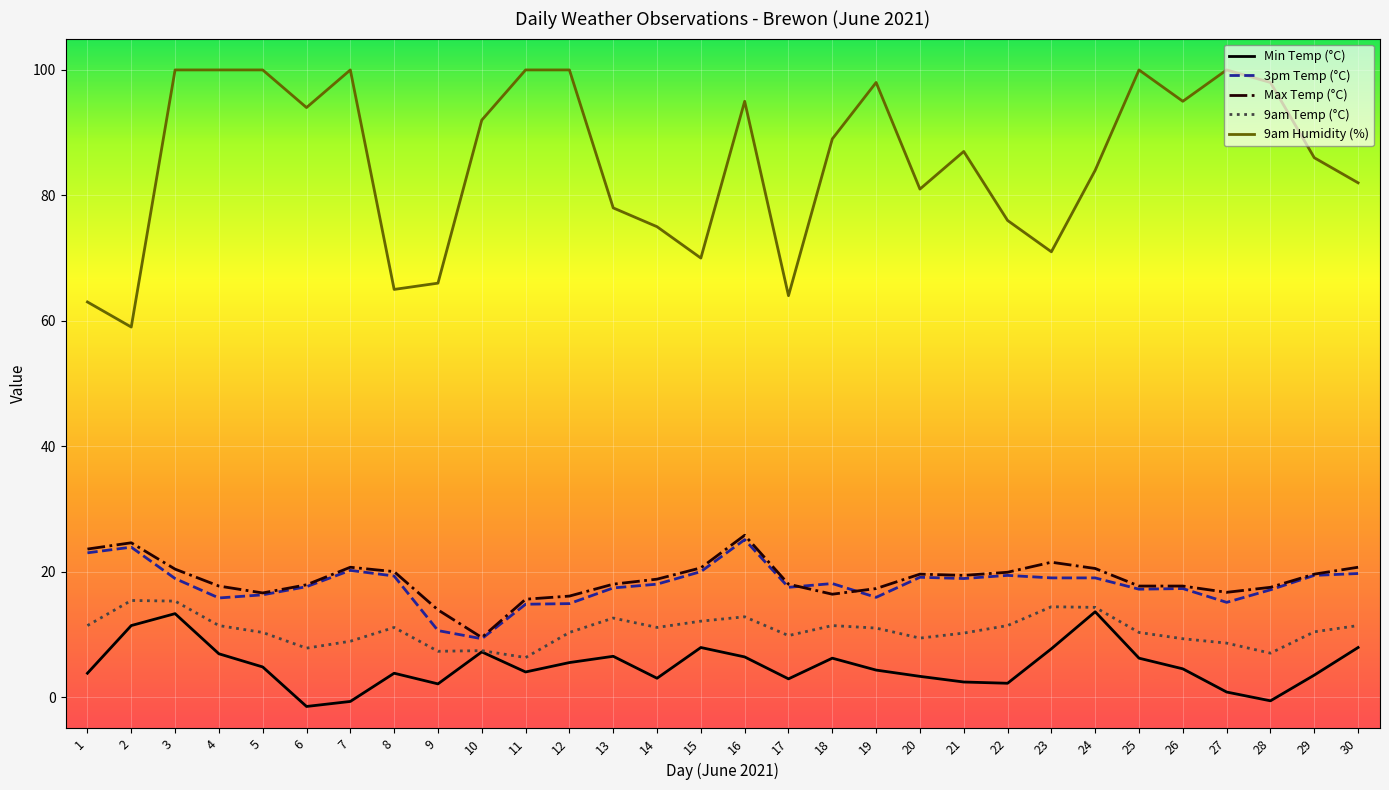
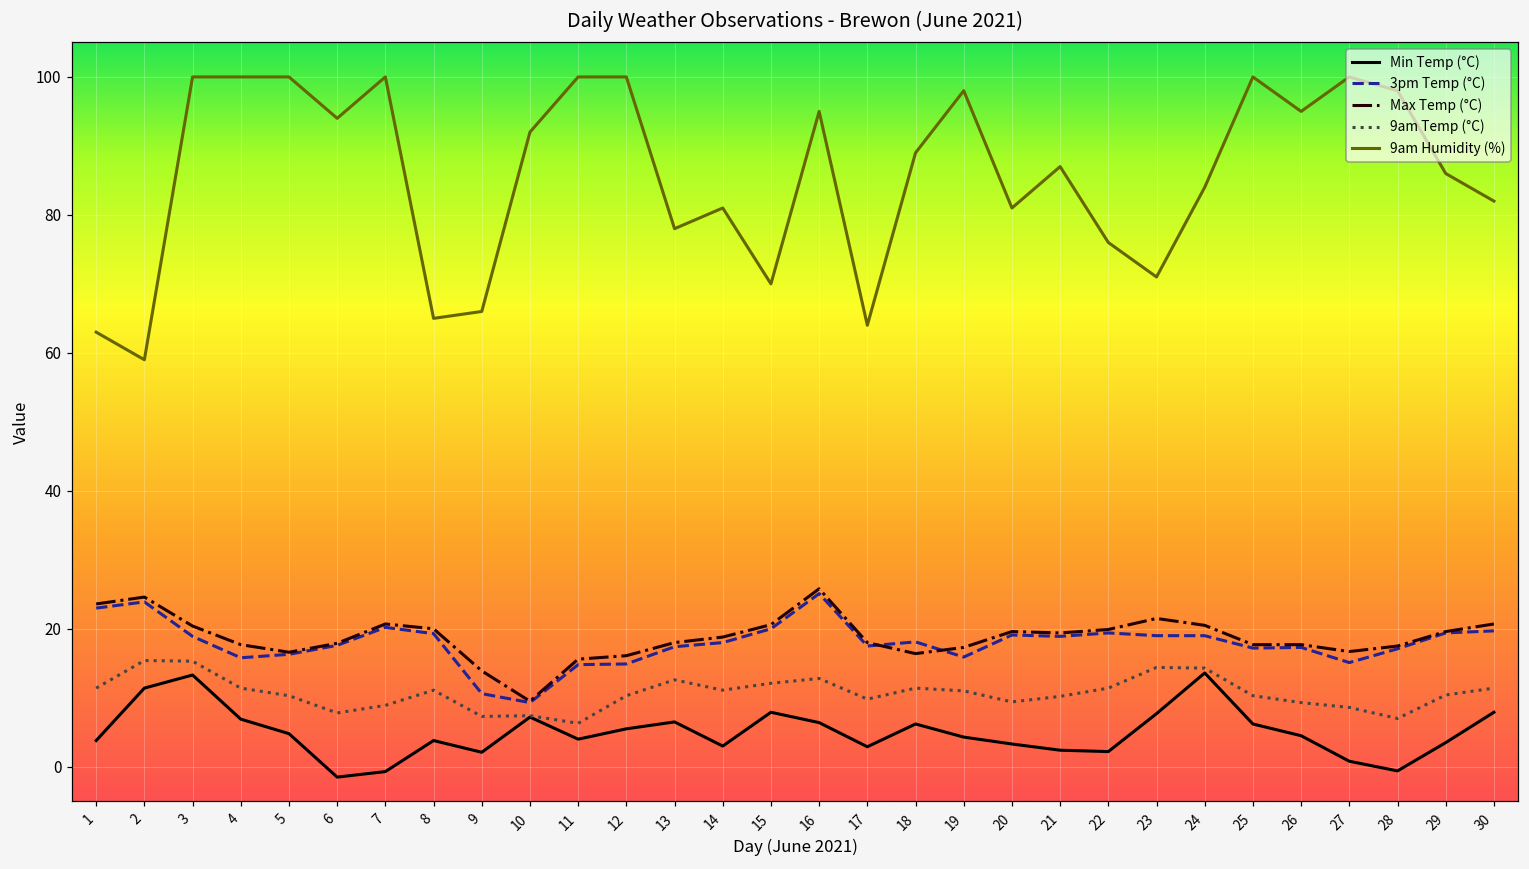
  {
    "3pm Temp (°C)": {
      "1": 23,
      "2": 24,
      "3": 19,
      "4": 16,
      "7": 20,
      "8": 19,
      "9": 11,
      "11": 15,
      "12": 15,
      "13": 17,
      "14": 18,
      "15": 20,
      "16": 25,
      "17": 18,
      "18": 18,
      "19": 16,
      "20": 19,
      "21": 19,
      "22": 19,
      "23": 19,
      "24": 19,
      "25": 17,
      "27": 15,
      "30": 20
    },
    "9am Temp (°C)": {
      "1": 11,
      "2": 15,
      "3": 15,
      "4": 11,
      "5": 10,
      "6": 8,
      "7": 9,
      "8": 11,
      "9": 7,
      "11": 6,
      "12": 10,
      "13": 13,
      "14": 11,
      "15": 12,
      "16": 13,
      "17": 10,
      "18": 11,
      "19": 11,
      "20": 9,
      "21": 10,
      "22": 11,
      "23": 14,
      "24": 14,
      "25": 10,
      "26": 9,
      "27": 9,
      "28": 7,
      "29": 10,
      "30": 11
    },
    "9am Humidity (%)": {
      "1": 63,
      "2": 59,
      "3": 100,
      "4": 100,
      "5": 100,
      "6": 94,
      "7": 100,
      "8": 65,
      "9": 66,
      "10": 92,
      "11": 100,
      "12": 100,
      "13": 78,
-     "14": 75,
+     "14": 81,
      "15": 70,
      "16": 95,
      "17": 64,
      "18": 89,
      "19": 98,
      "20": 81,
      "21": 87,
      "22": 76,
      "23": 71,
      "24": 84,
      "25": 100,
      "26": 95,
      "29": 86,
      "30": 82
    }
  }
